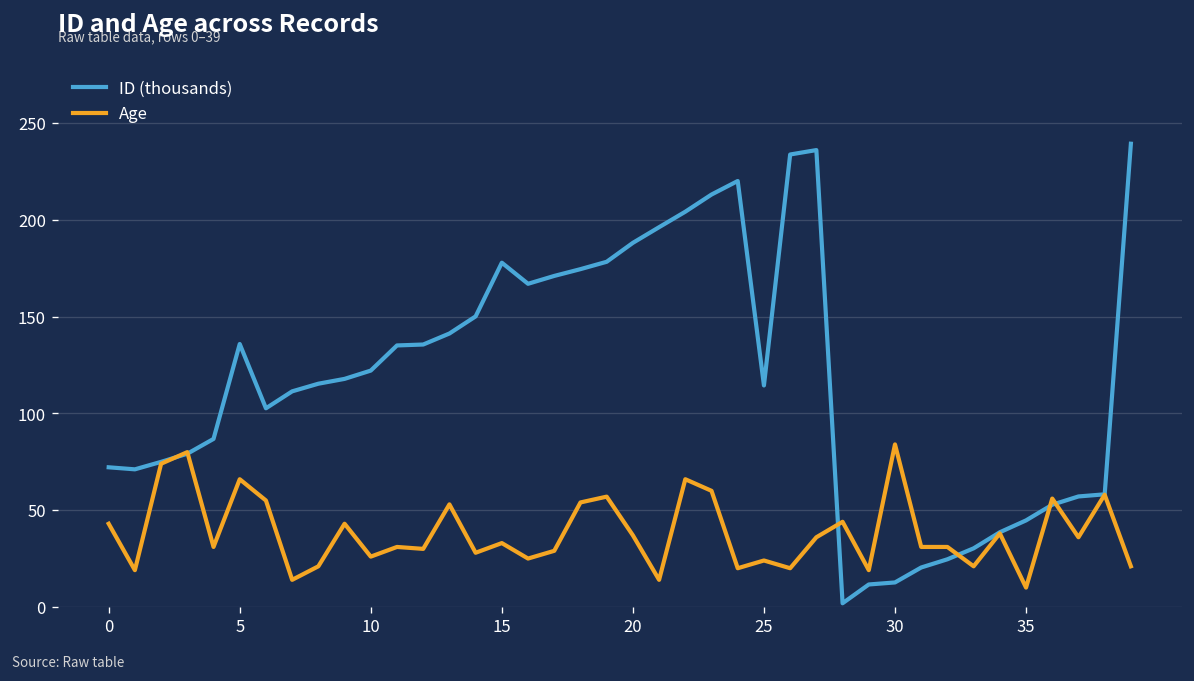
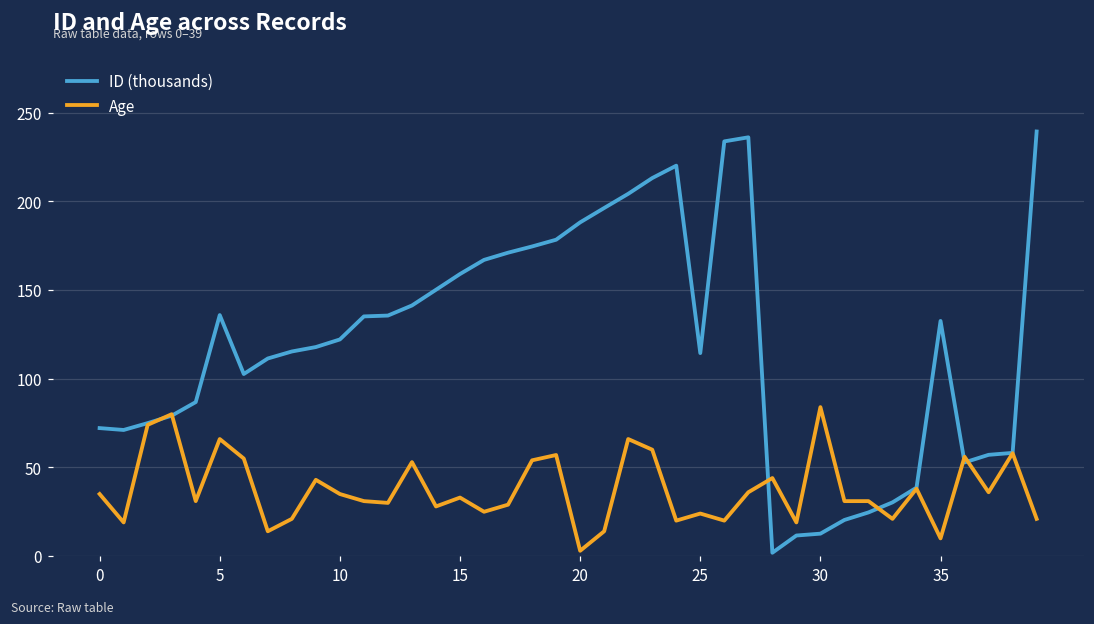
  {
    "ID (thousands)": {
      "0": 72,
      "5": 136,
      "10": 122,
-     "15": 178,
+     "15": 159,
      "20": 188,
      "25": 114,
      "30": 13,
-     "35": 45
+     "35": 133
    },
    "Age": {
-     "0": 43,
+     "0": 35,
      "5": 66,
-     "10": 26,
+     "10": 35,
      "15": 33,
-     "20": 37,
+     "20": 3,
      "25": 24,
      "30": 84,
      "35": 10
    }
  }
